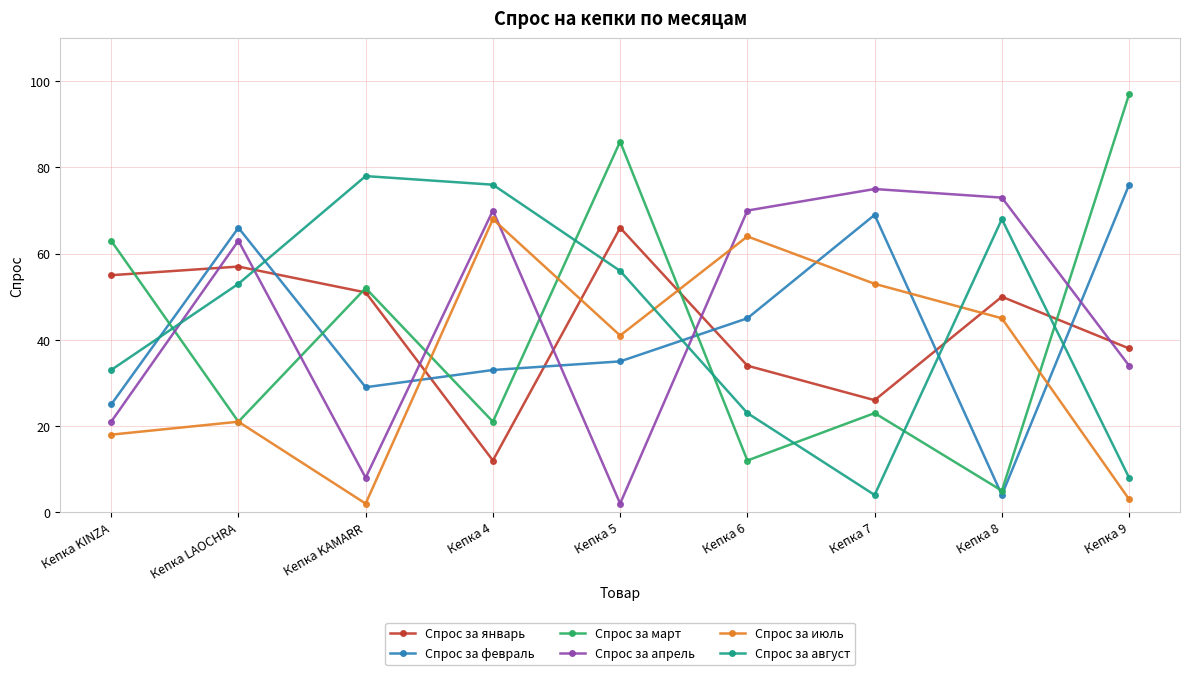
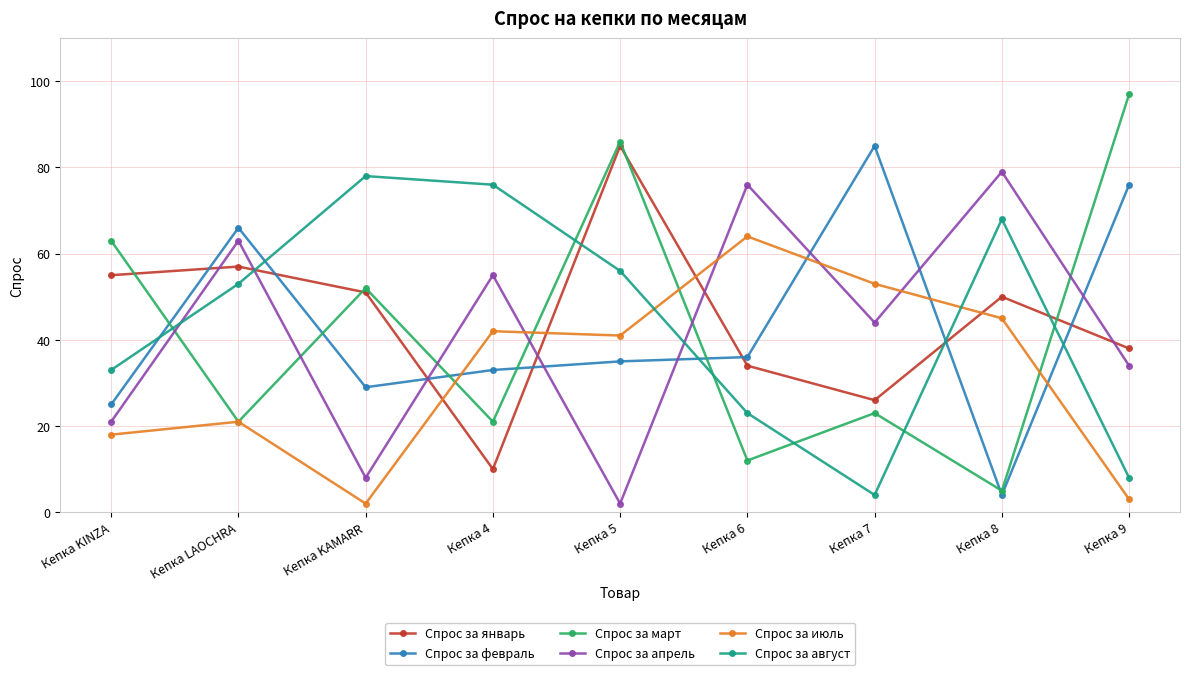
  {
    "Спрос за январь": {
      "Кепка KINZA": 55,
      "Кепка LAOCHRA": 57,
      "Кепка KAMARR": 51,
-     "Кепка 4": 12,
-     "Кепка 5": 66,
+     "Кепка 4": 10,
+     "Кепка 5": 85,
      "Кепка 6": 34,
      "Кепка 7": 26,
      "Кепка 8": 50,
      "Кепка 9": 38
    },
    "Спрос за февраль": {
      "Кепка KINZA": 25,
      "Кепка LAOCHRA": 66,
      "Кепка KAMARR": 29,
      "Кепка 4": 33,
      "Кепка 5": 35,
-     "Кепка 6": 45,
-     "Кепка 7": 69,
+     "Кепка 6": 36,
+     "Кепка 7": 85,
      "Кепка 8": 4,
      "Кепка 9": 76
    },
    "Спрос за апрель": {
      "Кепка KINZA": 21,
      "Кепка LAOCHRA": 63,
      "Кепка KAMARR": 8,
-     "Кепка 4": 70,
+     "Кепка 4": 55,
      "Кепка 5": 2,
-     "Кепка 6": 70,
-     "Кепка 7": 75,
-     "Кепка 8": 73,
+     "Кепка 6": 76,
+     "Кепка 7": 44,
+     "Кепка 8": 79,
      "Кепка 9": 34
    },
    "Спрос за июль": {
      "Кепка KINZA": 18,
      "Кепка KAMARR": 2,
-     "Кепка 4": 68,
+     "Кепка 4": 42,
      "Кепка 5": 41,
      "Кепка 6": 64,
      "Кепка 7": 53,
      "Кепка 8": 45,
      "Кепка 9": 3
    }
  }
